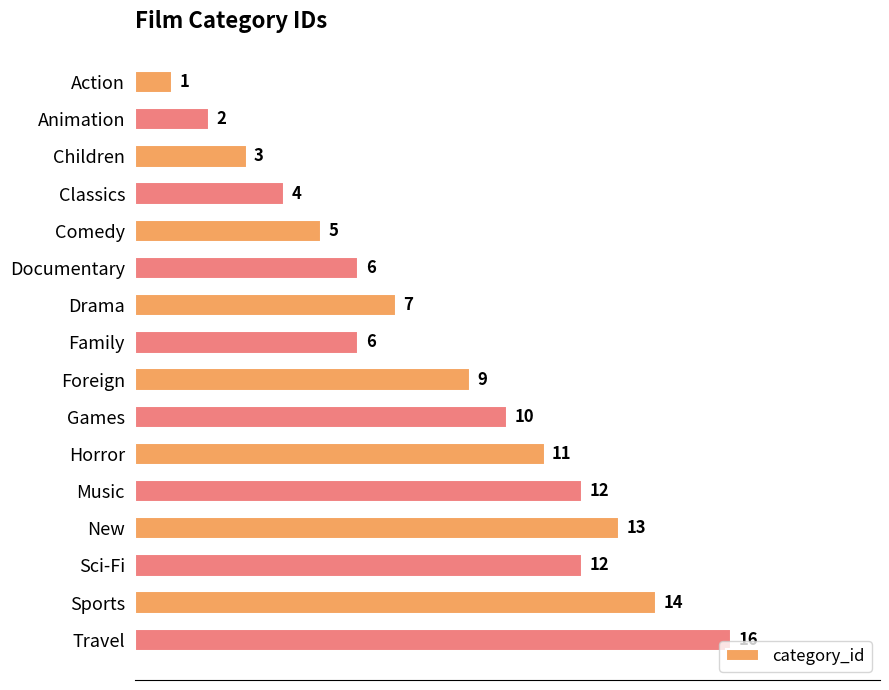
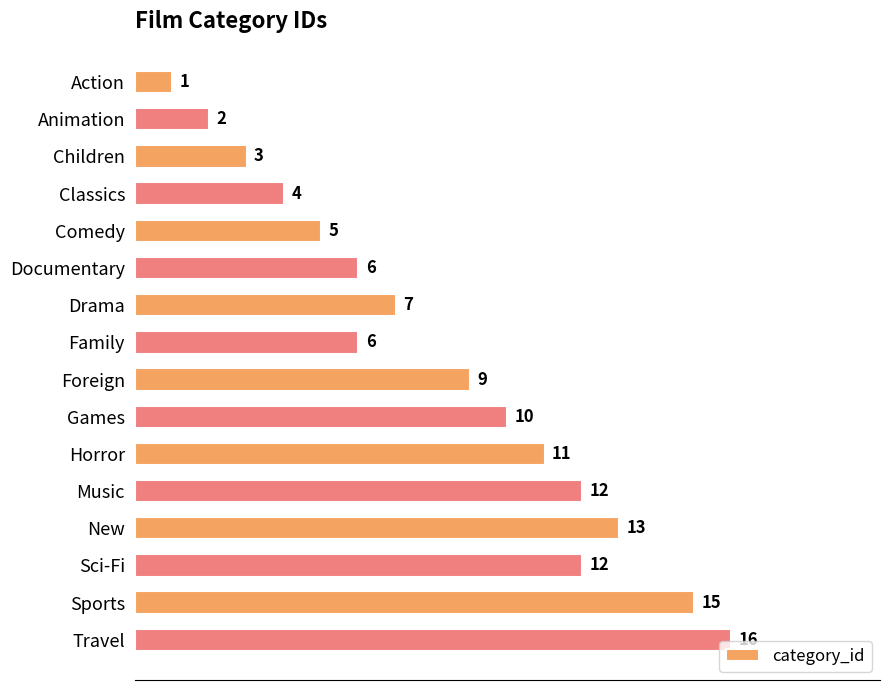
  {
    "Action": 1,
    "Animation": 2,
    "Children": 3,
    "Classics": 4,
    "Comedy": 5,
    "Documentary": 6,
    "Drama": 7,
    "Family": 6,
    "Foreign": 9,
    "Games": 10,
    "Horror": 11,
    "Music": 12,
    "New": 13,
    "Sci-Fi": 12,
-   "Sports": 14
+   "Sports": 15
  }
